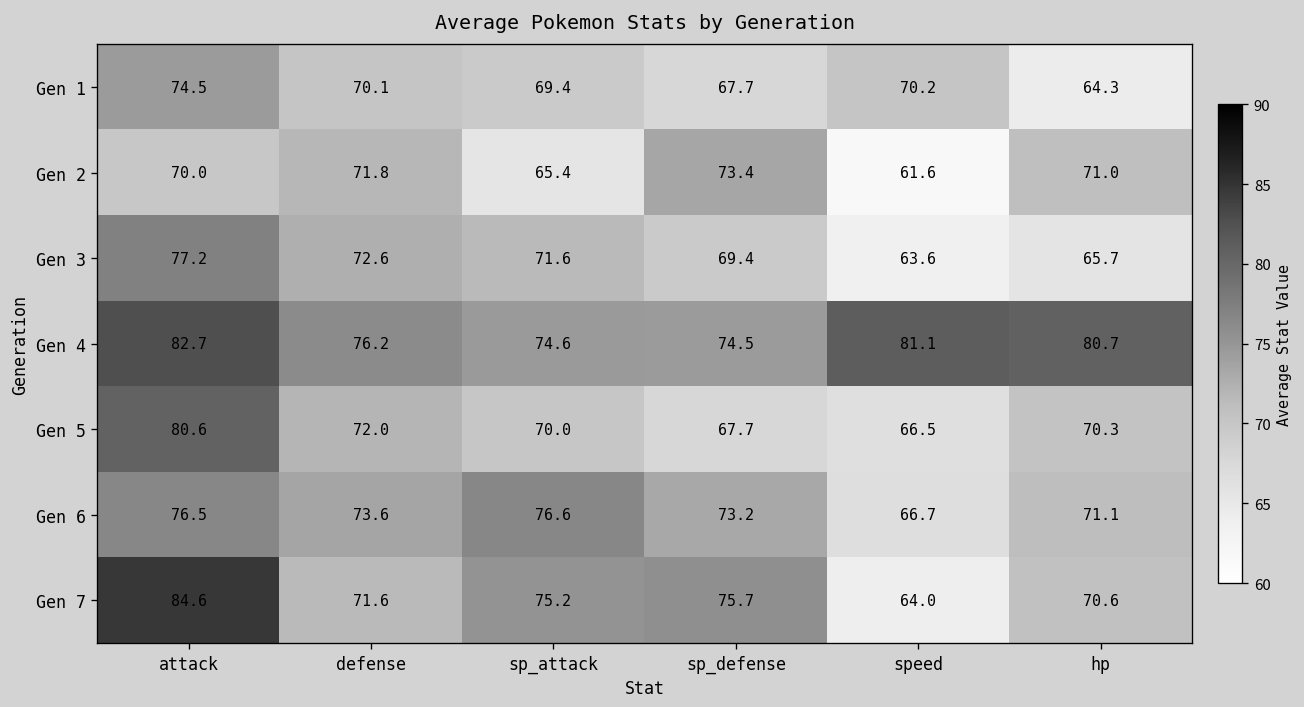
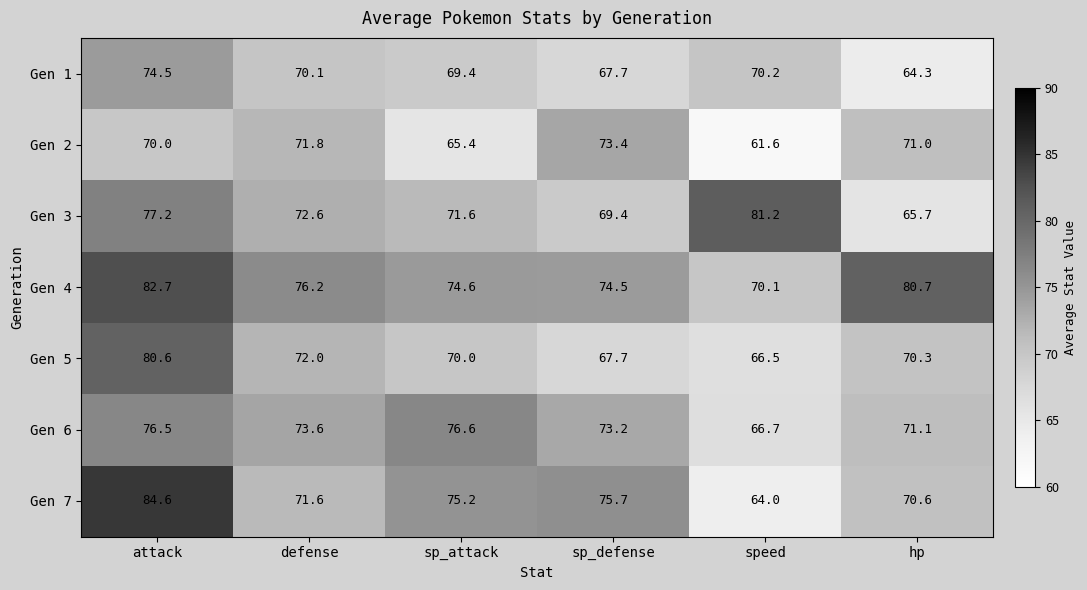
  {
    "Gen 1": {
      "attack": 74.5,
      "defense": 70.1,
      "sp_attack": 69.4,
      "sp_defense": 67.7,
      "speed": 70.2,
      "hp": 64.3
    },
    "Gen 2": {
      "attack": 70.0,
      "defense": 71.8,
      "sp_attack": 65.4,
      "sp_defense": 73.4,
      "speed": 61.6,
      "hp": 71.0
    },
    "Gen 3": {
      "attack": 77.2,
      "defense": 72.6,
      "sp_attack": 71.6,
      "sp_defense": 69.4,
-     "speed": 63.6,
+     "speed": 81.2,
      "hp": 65.7
    },
    "Gen 4": {
      "attack": 82.7,
      "defense": 76.2,
      "sp_attack": 74.6,
      "sp_defense": 74.5,
-     "speed": 81.1,
+     "speed": 70.1,
      "hp": 80.7
    },
    "Gen 5": {
      "attack": 80.6,
      "defense": 72.0,
      "sp_attack": 70.0,
      "sp_defense": 67.7,
      "speed": 66.5,
      "hp": 70.3
    },
    "Gen 6": {
      "attack": 76.5,
      "defense": 73.6,
      "sp_attack": 76.6,
      "sp_defense": 73.2,
      "speed": 66.7,
      "hp": 71.1
    },
    "Gen 7": {
      "attack": 84.6,
      "defense": 71.6,
      "sp_attack": 75.2,
      "sp_defense": 75.7,
      "speed": 64.0,
      "hp": 70.6
    }
  }
